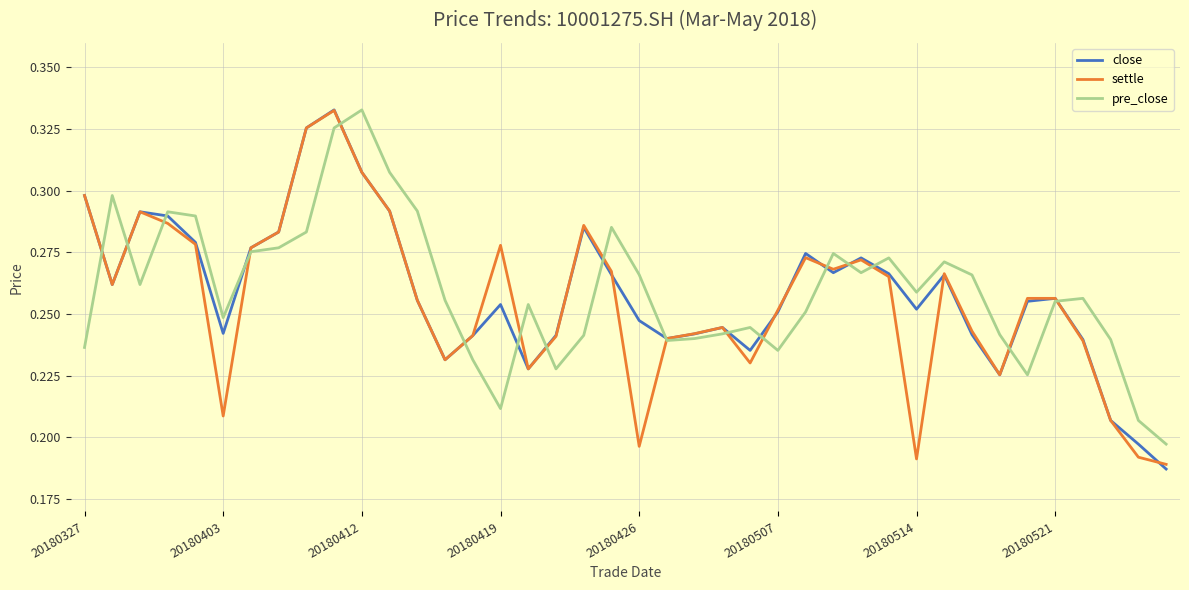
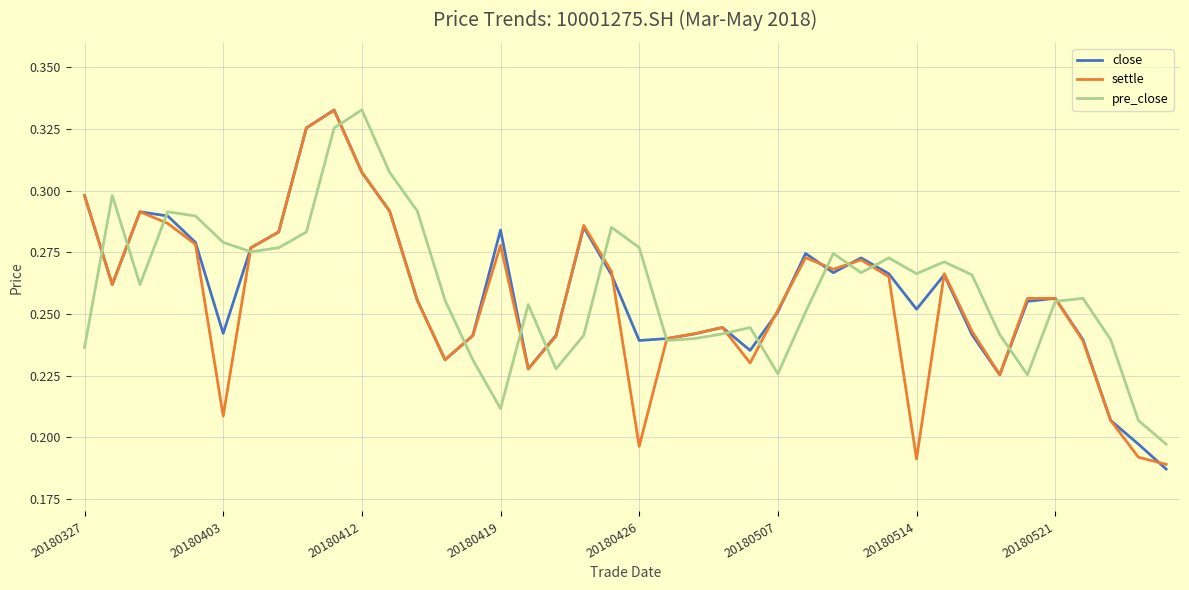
  {
    "close": {
      "20180403": 0.242,
-     "20180419": 0.254,
-     "20180426": 0.247,
+     "20180419": 0.284,
+     "20180426": 0.239,
      "20180514": 0.252
    },
    "settle": {
      "20180403": 0.209,
      "20180419": 0.278,
      "20180426": 0.196,
      "20180514": 0.191
    },
    "pre_close": {
      "20180327": 0.237,
-     "20180403": 0.249,
+     "20180403": 0.279,
      "20180412": 0.333,
      "20180419": 0.212,
-     "20180426": 0.266,
-     "20180507": 0.235,
-     "20180514": 0.259,
+     "20180426": 0.277,
+     "20180507": 0.226,
+     "20180514": 0.266,
      "20180521": 0.255
    }
  }
